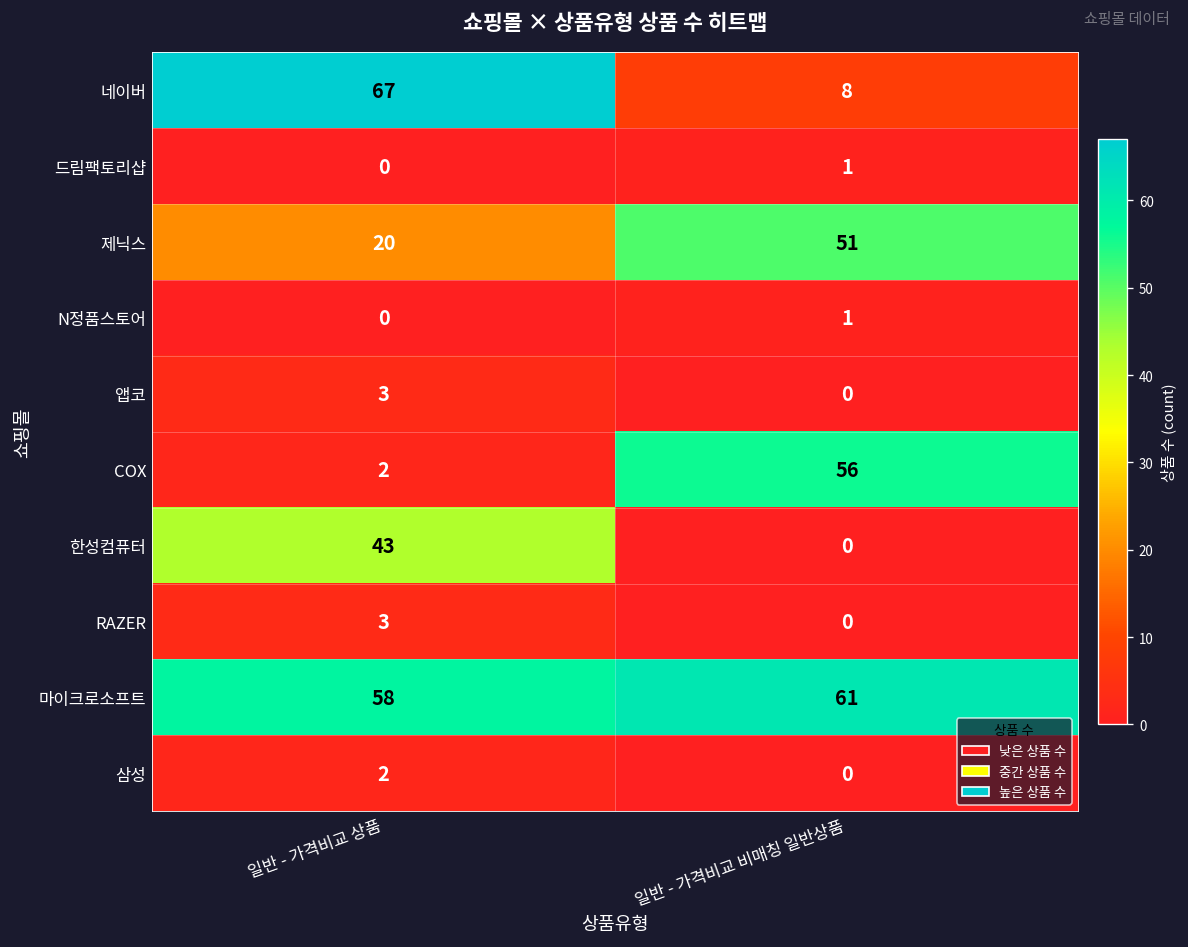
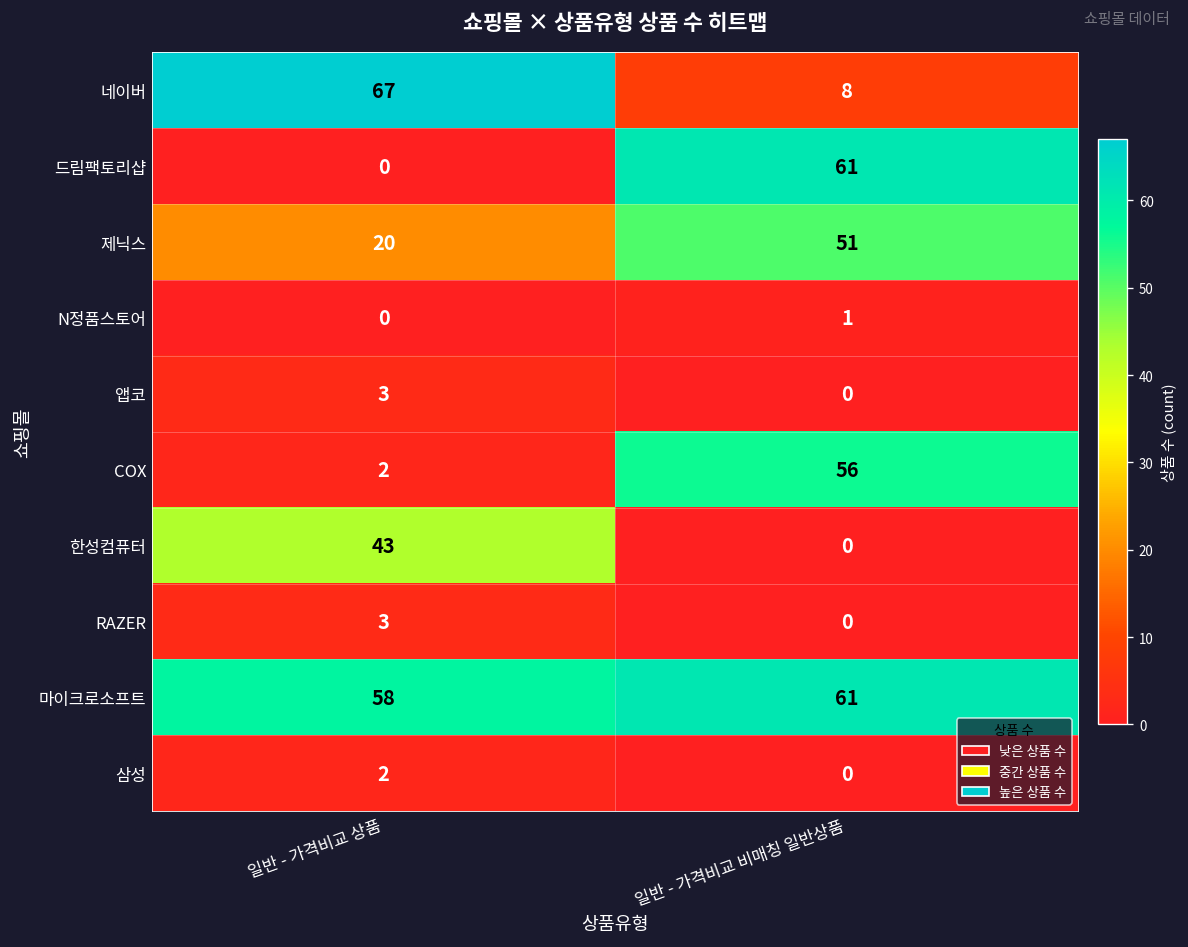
  {
    "네이버": {
      "일반 - 가격비교 상품": 67,
      "일반 - 가격비교 비매칭 일반상품": 8
    },
    "드림팩토리샵": {
      "일반 - 가격비교 상품": 0,
-     "일반 - 가격비교 비매칭 일반상품": 1
+     "일반 - 가격비교 비매칭 일반상품": 61
    },
    "제닉스": {
      "일반 - 가격비교 상품": 20,
      "일반 - 가격비교 비매칭 일반상품": 51
    },
    "N정품스토어": {
      "일반 - 가격비교 상품": 0,
      "일반 - 가격비교 비매칭 일반상품": 1
    },
    "앱코": {
      "일반 - 가격비교 상품": 3,
      "일반 - 가격비교 비매칭 일반상품": 0
    },
    "COX": {
      "일반 - 가격비교 상품": 2,
      "일반 - 가격비교 비매칭 일반상품": 56
    },
    "한성컴퓨터": {
      "일반 - 가격비교 상품": 43,
      "일반 - 가격비교 비매칭 일반상품": 0
    },
    "RAZER": {
      "일반 - 가격비교 상품": 3,
      "일반 - 가격비교 비매칭 일반상품": 0
    },
    "마이크로소프트": {
      "일반 - 가격비교 상품": 58,
      "일반 - 가격비교 비매칭 일반상품": 61
    },
    "삼성": {
      "일반 - 가격비교 상품": 2,
      "일반 - 가격비교 비매칭 일반상품": 0
    }
  }
